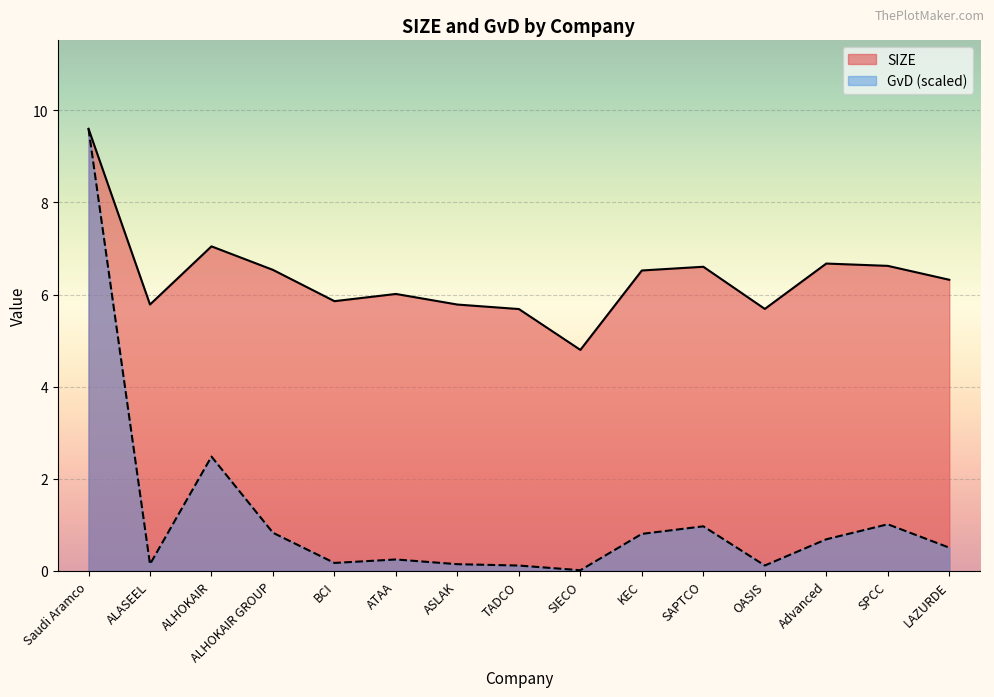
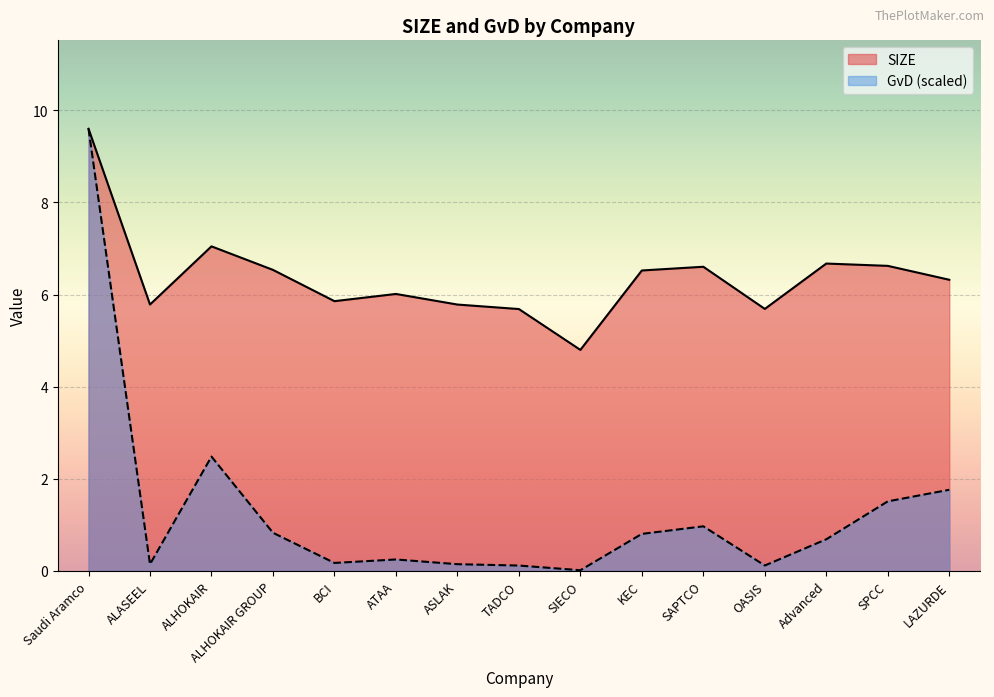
  {
    "SIZE": {
      "ALASEEL": 5.8,
      "ALHOKAIR": 7.0,
      "ALHOKAIR GROUP": 6.5,
      "BCI": 5.9,
      "ATAA": 6.0,
      "ASLAK": 5.8,
      "TADCO": 5.7,
      "SIECO": 4.8,
      "KEC": 6.5,
      "SAPTCO": 6.6,
      "OASIS": 5.7,
      "Advanced": 6.7,
      "SPCC": 6.6,
      "LAZURDE": 6.3
    },
    "GvD (scaled)": {
      "ALASEEL": 0.1,
      "ALHOKAIR": 2.5,
      "ALHOKAIR GROUP": 0.8,
      "BCI": 0.2,
      "ATAA": 0.2,
      "ASLAK": 0.1,
      "TADCO": 0.1,
      "SIECO": 0.0,
      "KEC": 0.8,
      "SAPTCO": 1.0,
      "OASIS": 0.1,
      "Advanced": 0.7,
-     "SPCC": 1.0,
-     "LAZURDE": 0.5
+     "SPCC": 1.5,
+     "LAZURDE": 1.8
    }
  }
